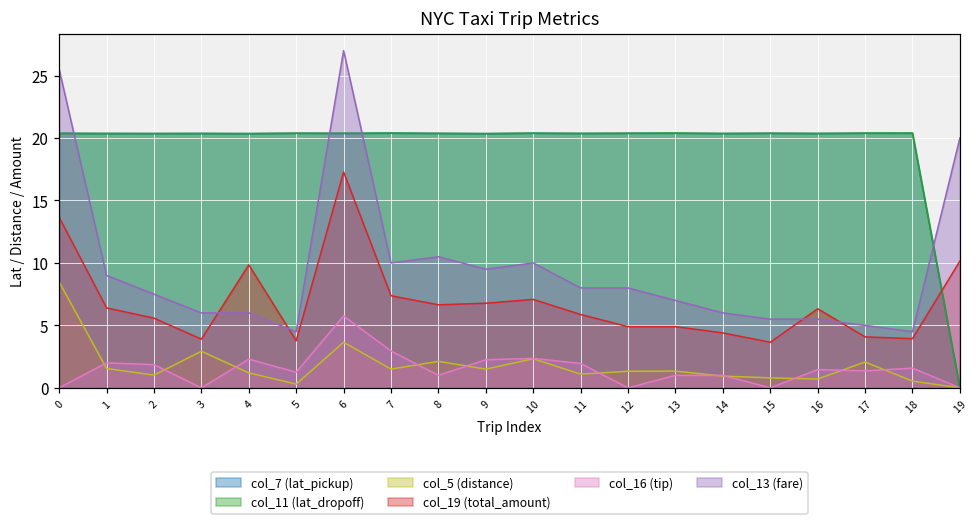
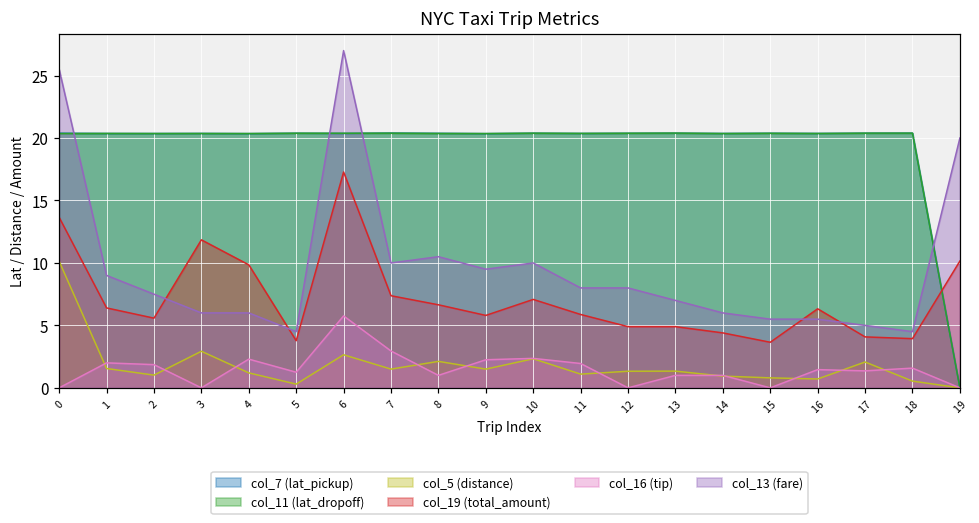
  {
    "col_11 (lat_dropoff)": {
      "0": 20.4,
      "1": 20.4,
      "2": 20.4,
      "3": 20.4,
      "4": 20.4,
      "5": 20.4,
      "6": 20.4,
      "7": 20.4,
      "8": 20.4,
      "9": 20.4,
      "10": 20.4,
      "11": 20.4,
      "12": 20.4,
      "13": 20.4,
      "14": 20.4,
      "15": 20.4,
      "16": 20.4,
      "17": 20.4,
      "18": 20.4
    },
    "col_5 (distance)": {
-     "0": 8.5,
+     "0": 10.1,
      "1": 1.6,
      "2": 1.0,
      "3": 2.9,
      "4": 1.2,
      "5": 0.3,
-     "6": 3.7,
+     "6": 2.7,
      "7": 1.5,
      "8": 2.1,
      "9": 1.5,
      "11": 1.1,
      "12": 1.3,
      "13": 1.3,
      "15": 0.8,
      "16": 0.7,
      "17": 2.1,
      "18": 0.5
    },
    "col_19 (total_amount)": {
      "0": 13.7,
      "1": 6.4,
      "2": 5.6,
-     "3": 3.9,
+     "3": 11.9,
      "4": 9.9,
      "5": 3.8,
      "6": 17.3,
      "7": 7.4,
      "8": 6.7,
-     "9": 6.8,
+     "9": 5.8,
      "10": 7.1,
      "11": 5.9,
      "12": 4.9,
      "13": 4.9,
      "14": 4.4,
      "15": 3.7,
      "16": 6.3,
      "17": 4.1,
      "18": 3.9,
      "19": 10.2
    }
  }
